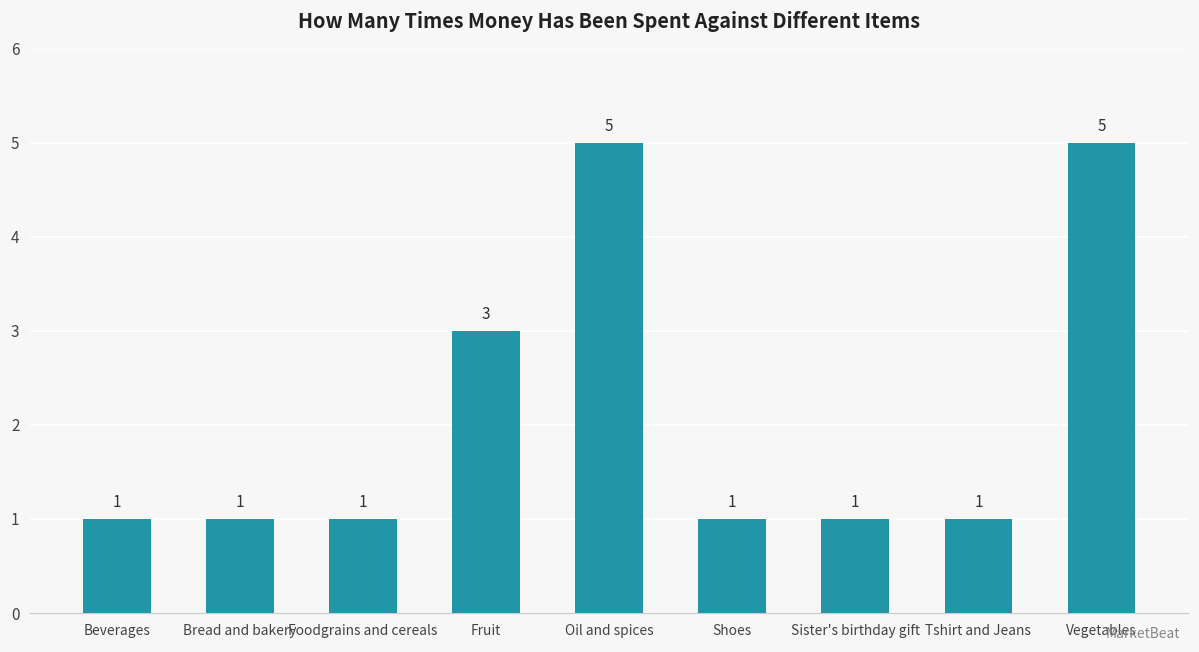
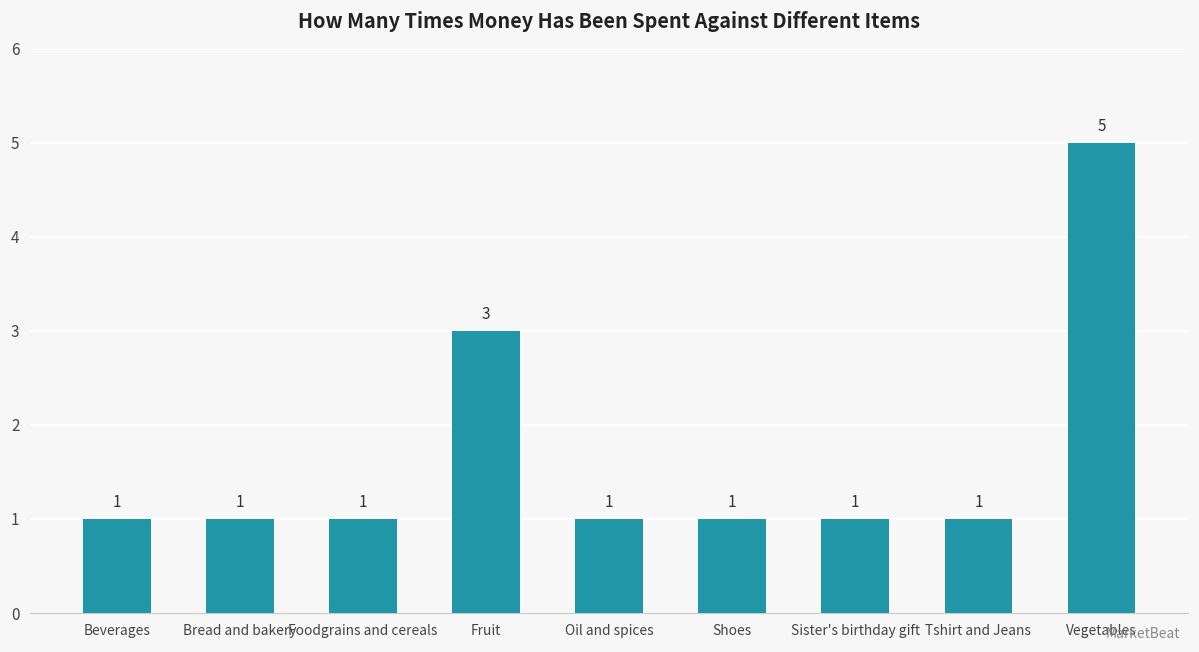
  {
    "Beverages": 1,
    "Bread and bakery": 1,
    "Foodgrains and cereals": 1,
    "Fruit": 3,
-   "Oil and spices": 5,
+   "Oil and spices": 1,
    "Shoes": 1,
    "Sister's birthday gift": 1,
    "Tshirt and Jeans": 1,
    "Vegetables": 5
  }
